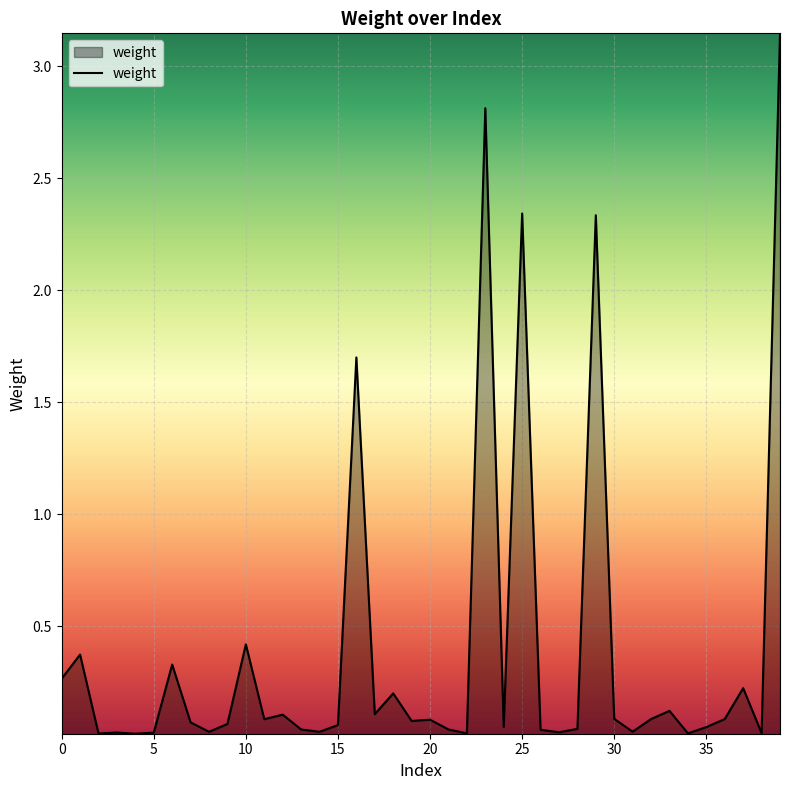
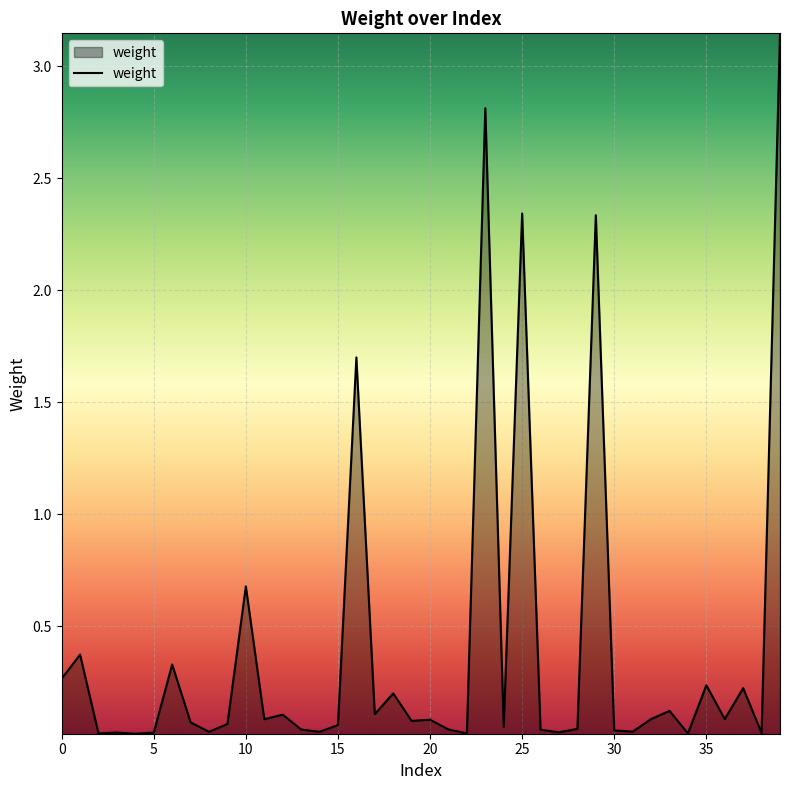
  {
    "0": 0.27,
    "5": 0.03,
-   "10": 0.42,
+   "10": 0.68,
    "15": 0.06,
    "20": 0.08,
    "25": 2.34,
-   "30": 0.09,
-   "35": 0.05
+   "30": 0.04,
+   "35": 0.24
  }
